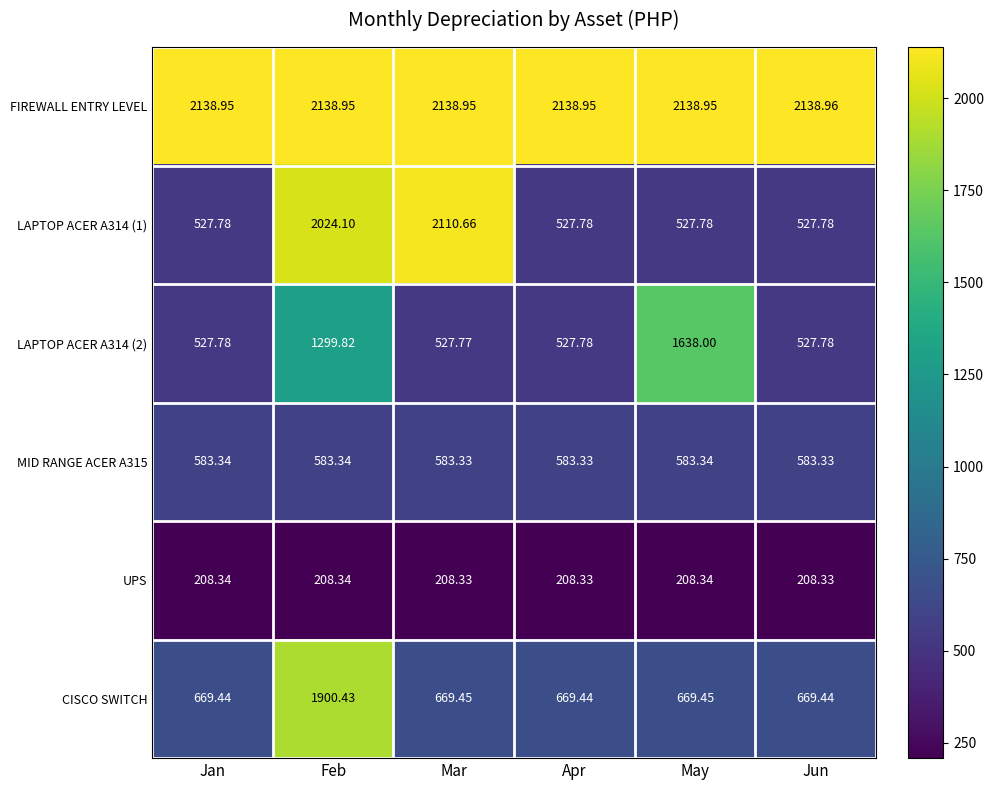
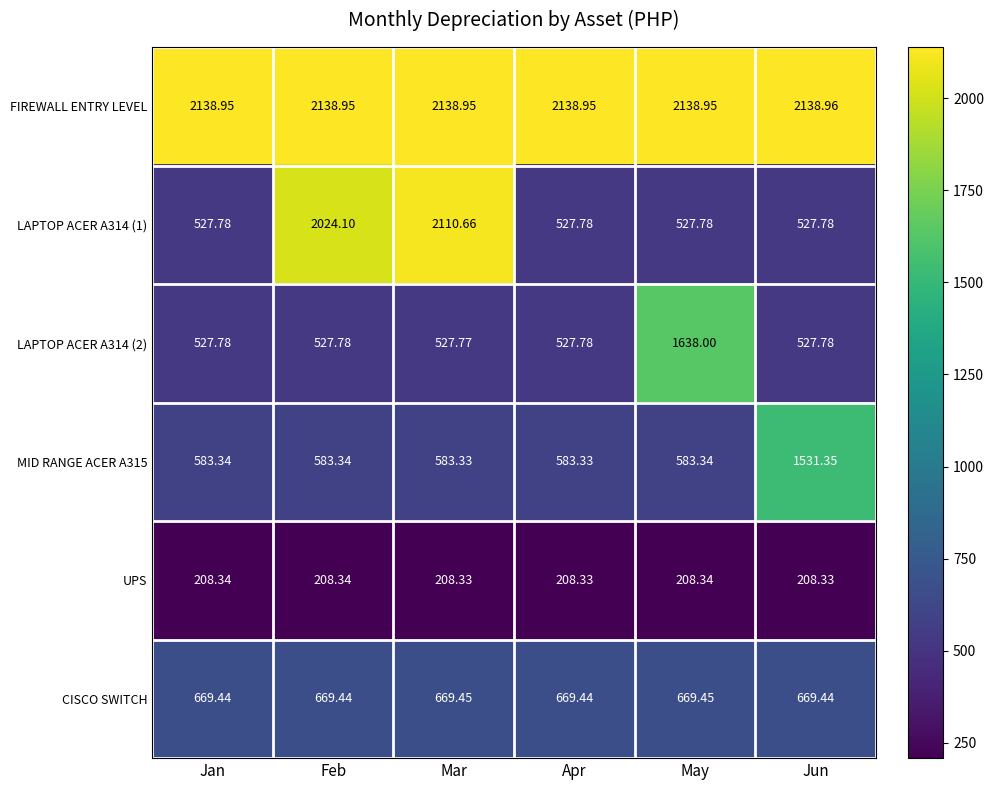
  {
    "FIREWALL ENTRY LEVEL": {
      "Jan": 2138.95,
      "Feb": 2138.95,
      "Mar": 2138.95,
      "Apr": 2138.95,
      "May": 2138.95,
      "Jun": 2138.96
    },
    "LAPTOP ACER A314 (1)": {
      "Jan": 527.78,
      "Feb": 2024.10,
      "Mar": 2110.66,
      "Apr": 527.78,
      "May": 527.78,
      "Jun": 527.78
    },
    "LAPTOP ACER A314 (2)": {
      "Jan": 527.78,
-     "Feb": 1299.82,
+     "Feb": 527.78,
      "Mar": 527.77,
      "Apr": 527.78,
      "May": 1638.00,
      "Jun": 527.78
    },
    "MID RANGE ACER A315": {
      "Jan": 583.34,
      "Feb": 583.34,
      "Mar": 583.33,
      "Apr": 583.33,
      "May": 583.34,
-     "Jun": 583.33
+     "Jun": 1531.35
    },
    "UPS": {
      "Jan": 208.34,
      "Feb": 208.34,
      "Mar": 208.33,
      "Apr": 208.33,
      "May": 208.34,
      "Jun": 208.33
    },
    "CISCO SWITCH": {
      "Jan": 669.44,
-     "Feb": 1900.43,
+     "Feb": 669.44,
      "Mar": 669.45,
      "Apr": 669.44,
      "May": 669.45,
      "Jun": 669.44
    }
  }
